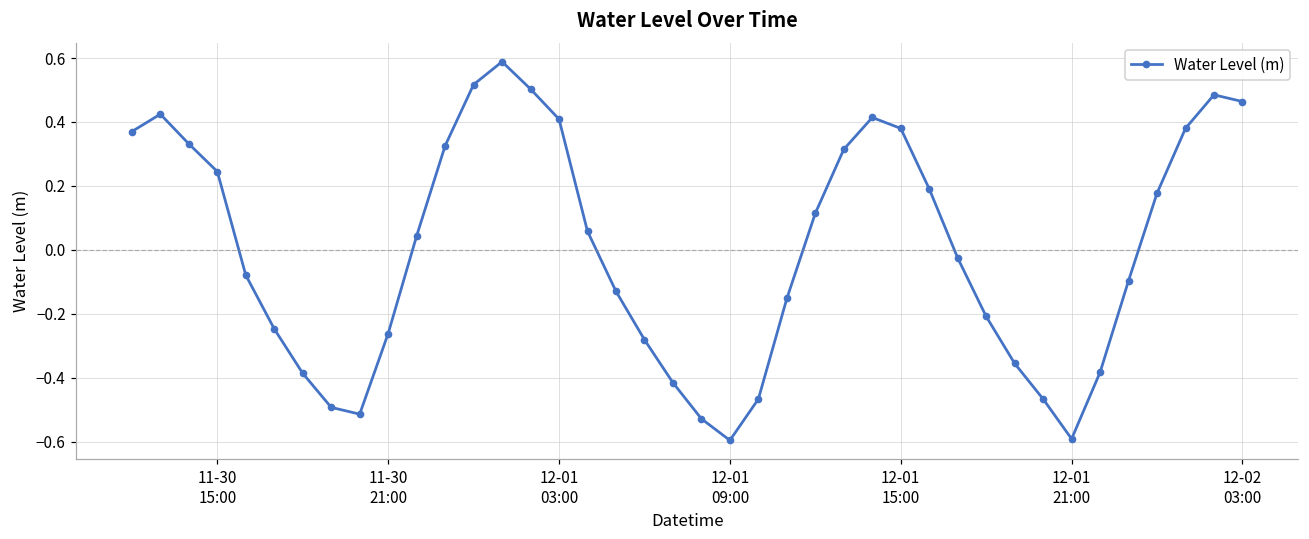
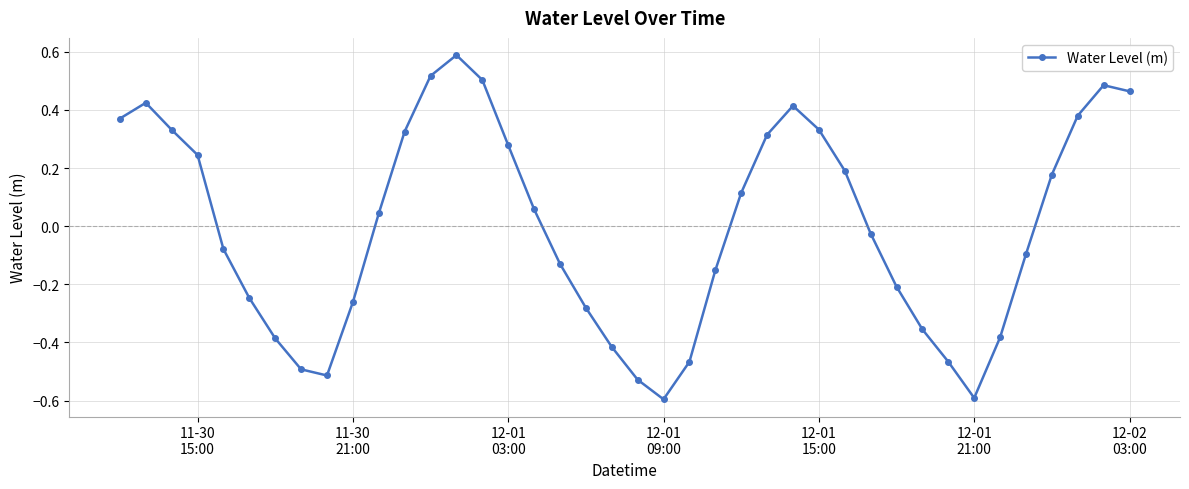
  {
    "11-30 15:00": 0.24,
    "11-30 21:00": -0.26,
-   "12-01 03:00": 0.41,
+   "12-01 03:00": 0.28,
    "12-01 09:00": -0.60,
-   "12-01 15:00": 0.38,
+   "12-01 15:00": 0.33,
    "12-01 21:00": -0.59,
    "12-02 03:00": 0.46
  }
